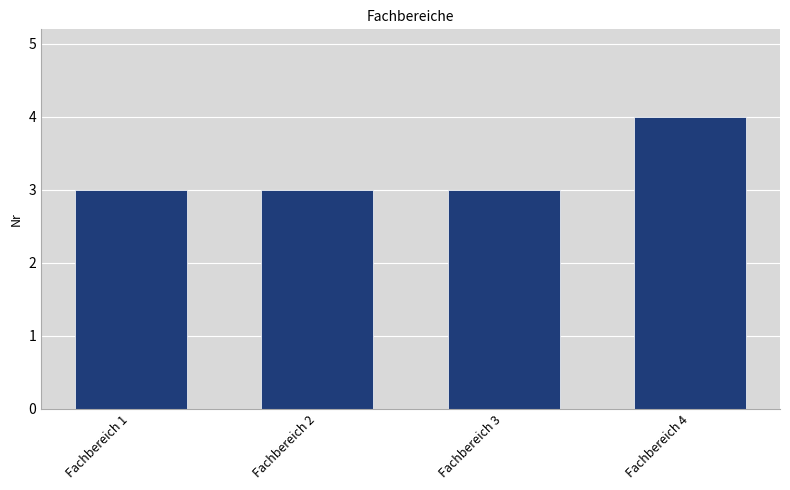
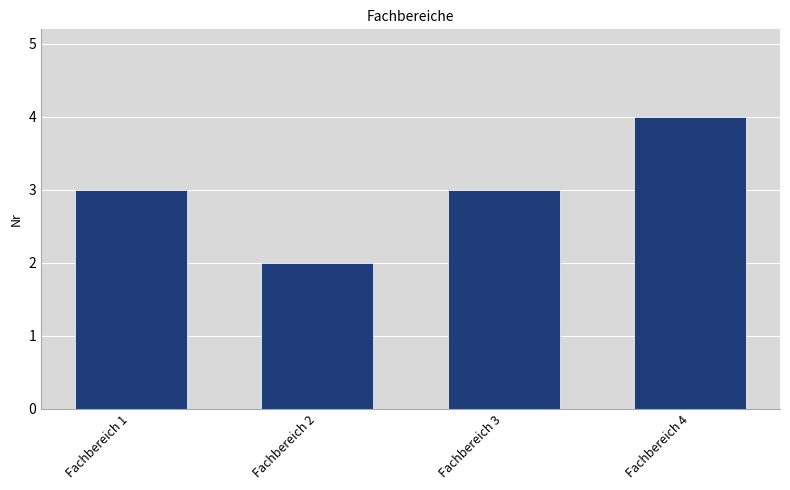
  {
    "Fachbereich 1": 3,
-   "Fachbereich 2": 3,
+   "Fachbereich 2": 2,
    "Fachbereich 3": 3,
    "Fachbereich 4": 4
  }
